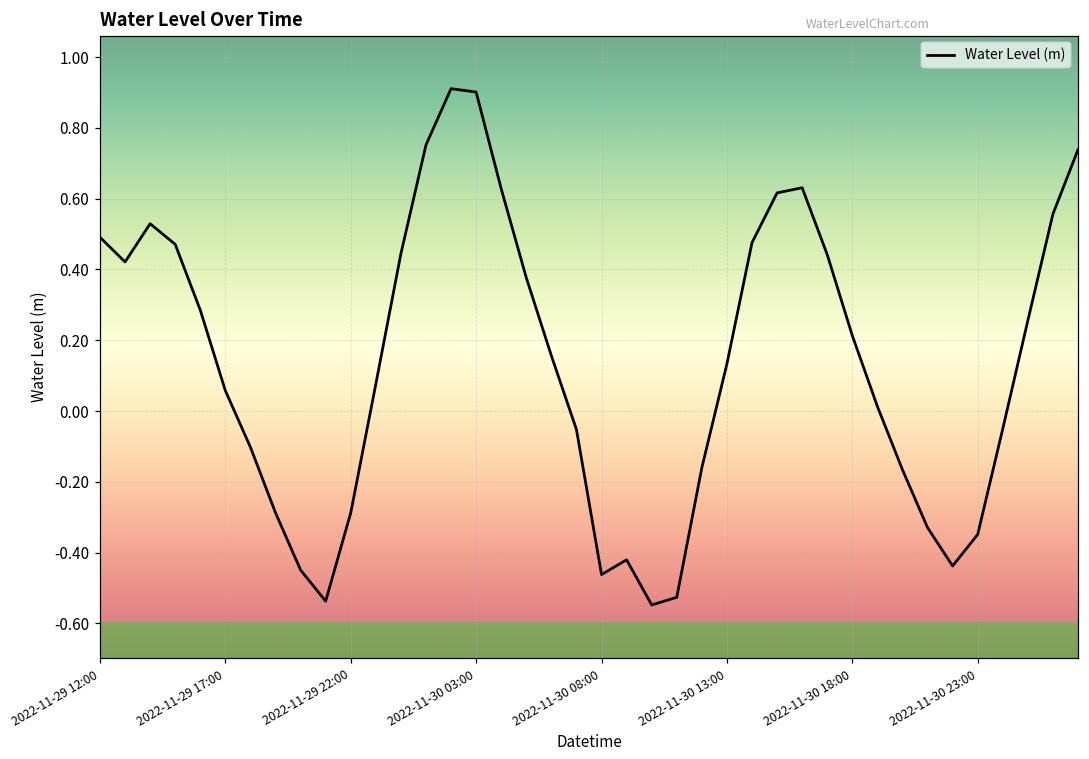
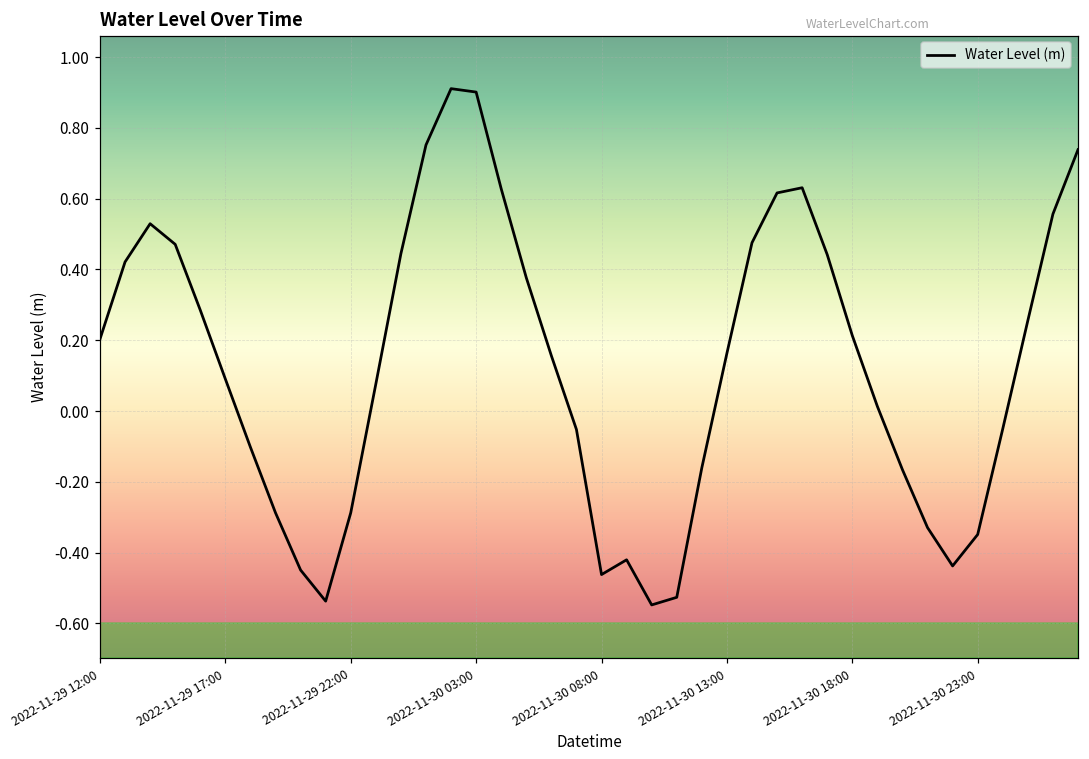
  {
-   "2022-11-29 12:00": 0.49,
-   "2022-11-29 17:00": 0.06,
+   "2022-11-29 12:00": 0.20,
+   "2022-11-29 17:00": 0.09,
    "2022-11-29 22:00": -0.29,
    "2022-11-30 03:00": 0.90,
    "2022-11-30 08:00": -0.46,
-   "2022-11-30 13:00": 0.13,
+   "2022-11-30 13:00": 0.16,
    "2022-11-30 18:00": 0.21,
    "2022-11-30 23:00": -0.35
  }
